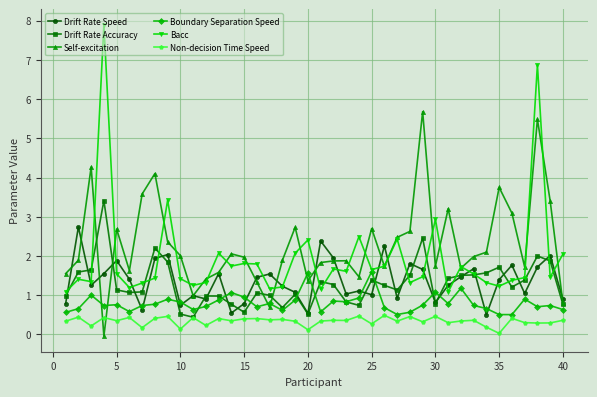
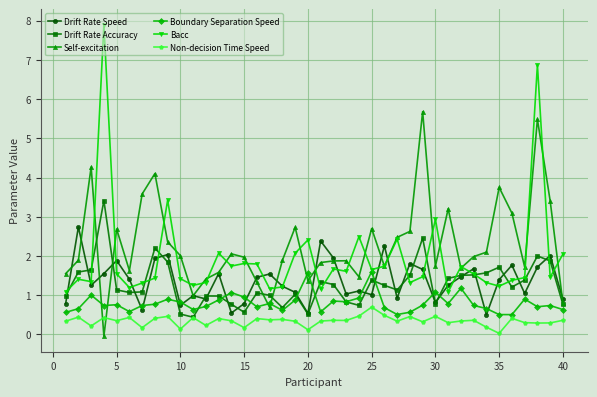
  {
    "Non-decision Time Speed": {
      "5": 0.3,
      "10": 0.1,
-     "15": 0.4,
+     "15": 0.2,
      "20": 0.1,
-     "25": 0.3,
+     "25": 0.7,
      "30": 0.5,
      "35": 0.0,
      "40": 0.4
    }
  }
